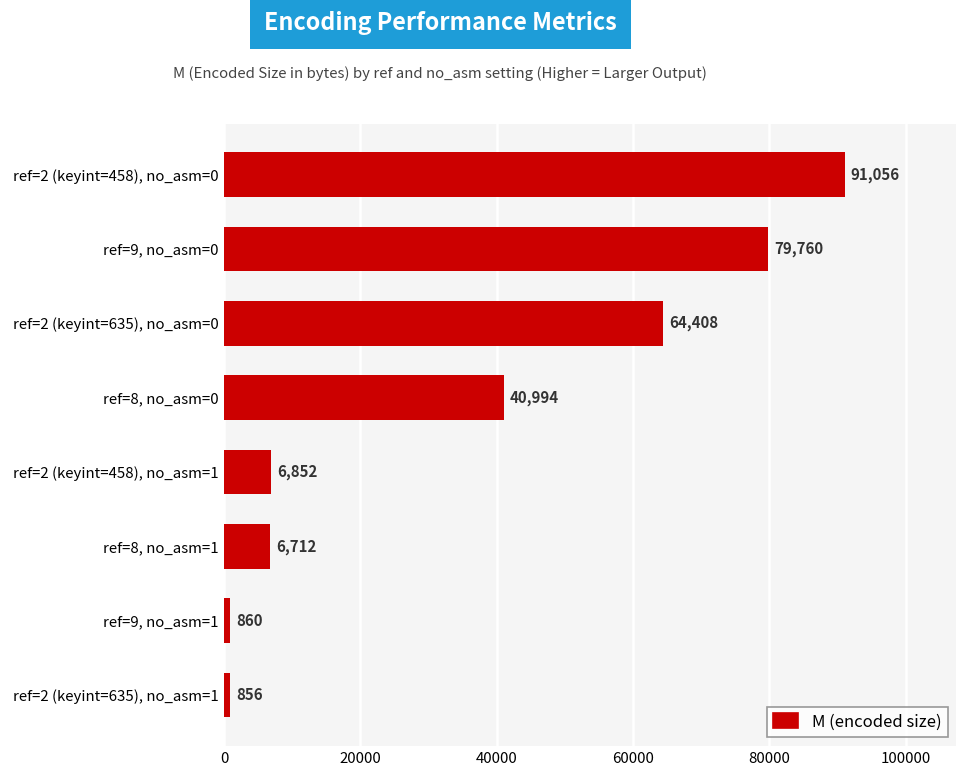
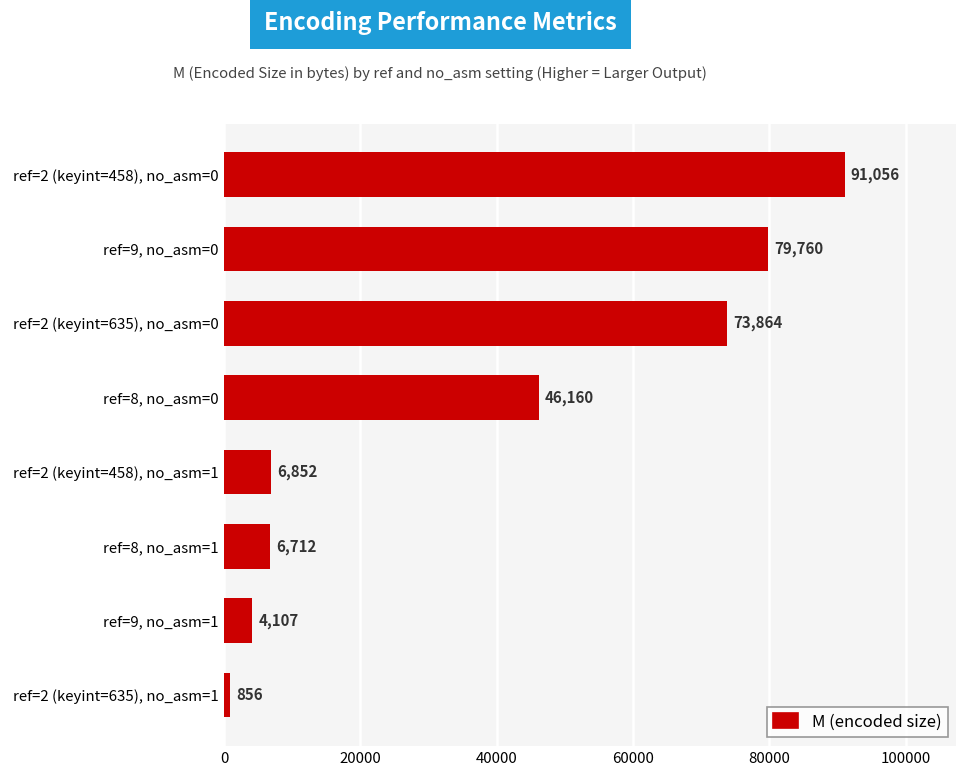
  {
    "ref=2 (keyint=458), no_asm=0": "91,056",
    "ref=9, no_asm=0": "79,760",
-   "ref=2 (keyint=635), no_asm=0": "64,408",
-   "ref=8, no_asm=0": "40,994",
+   "ref=2 (keyint=635), no_asm=0": "73,864",
+   "ref=8, no_asm=0": "46,160",
    "ref=2 (keyint=458), no_asm=1": "6,852",
    "ref=8, no_asm=1": "6,712",
-   "ref=9, no_asm=1": "860",
+   "ref=9, no_asm=1": "4,107",
    "ref=2 (keyint=635), no_asm=1": "856"
  }
